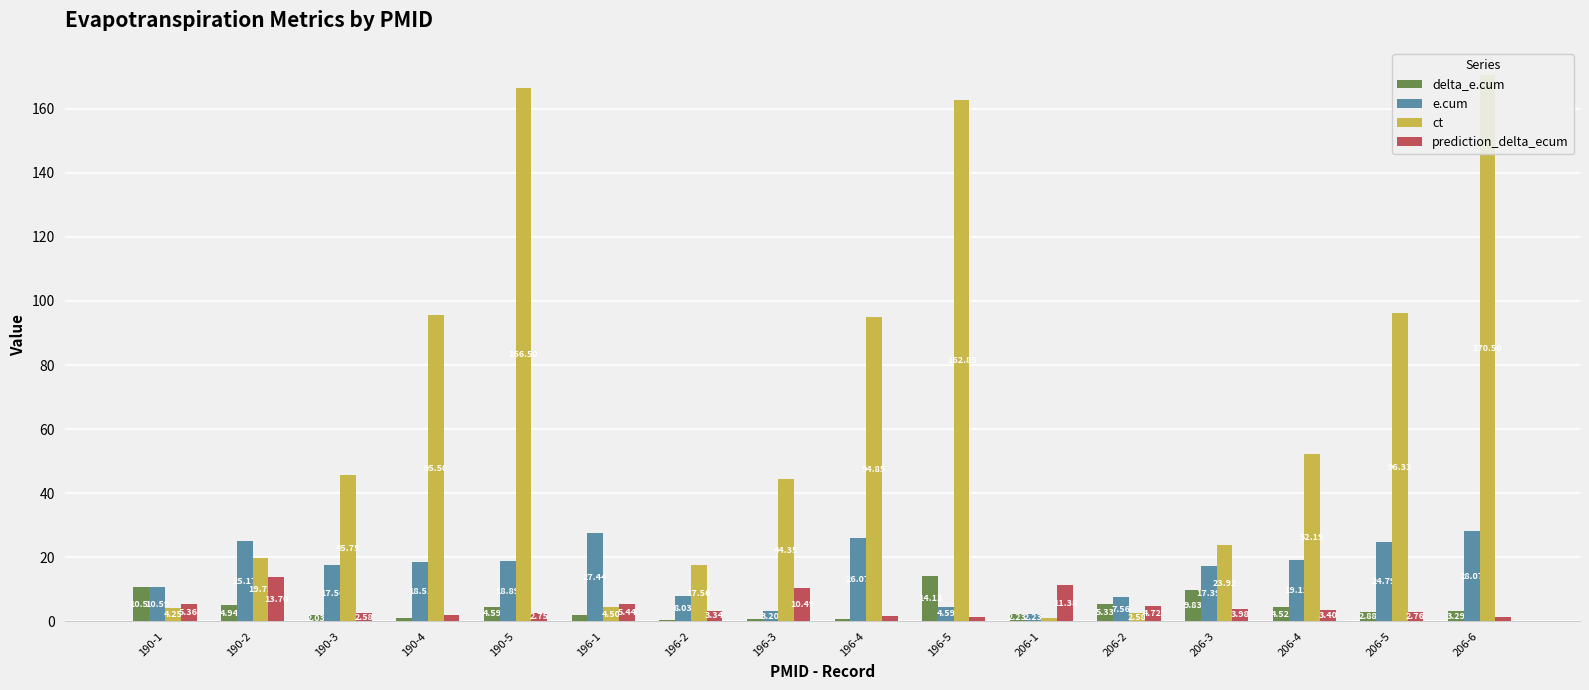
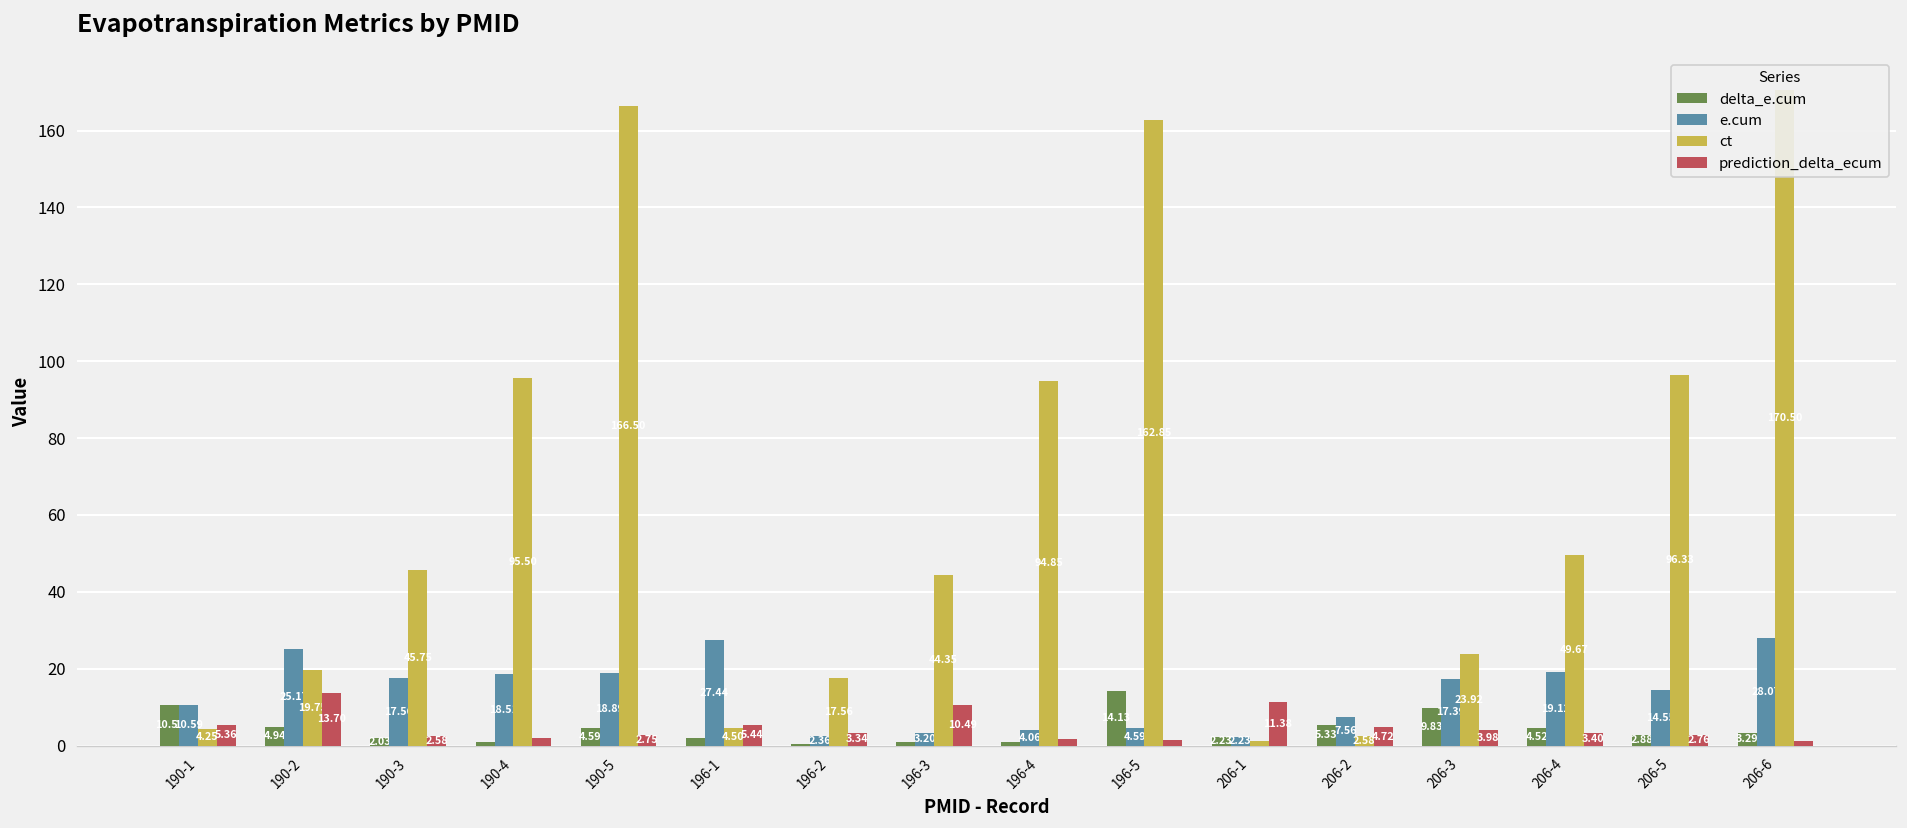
  {
    "delta_e.cum": {
      "190-2": 4.94,
      "190-3": 2.03,
      "190-5": 4.59,
      "196-5": 14.13,
      "206-2": 5.33,
      "206-3": 9.83,
      "206-4": 4.52,
      "206-5": 2.88,
      "206-6": 3.29
    },
    "e.cum": {
      "190-2": 25.17,
      "190-3": 17.56,
      "190-4": 18.51,
      "190-5": 18.89,
      "196-1": 27.44,
-     "196-2": 8.03,
+     "196-2": 2.36,
      "196-3": 3.20,
-     "196-4": 26.07,
+     "196-4": 4.06,
      "196-5": 4.59,
      "206-2": 7.56,
      "206-3": 17.39,
      "206-4": 19.12,
-     "206-5": 24.79,
+     "206-5": 14.55,
      "206-6": 28.07
    },
    "ct": {
      "190-1": 4.25,
      "190-2": 19.75,
      "190-3": 45.75,
      "190-4": 95.50,
      "196-1": 4.50,
      "196-2": 17.56,
      "196-3": 44.35,
      "196-4": 94.85,
      "206-2": 2.58,
      "206-3": 23.92,
-     "206-4": 52.19,
+     "206-4": 49.67,
      "206-5": 96.33
    },
    "prediction_delta_ecum": {
      "190-1": 5.36,
      "190-2": 13.70,
      "190-3": 2.58,
      "190-5": 2.75,
      "196-1": 5.44,
      "196-2": 3.34,
      "196-3": 10.49,
      "206-1": 11.38,
      "206-2": 4.72,
      "206-3": 3.98,
      "206-4": 3.40,
      "206-5": 2.76
    }
  }
